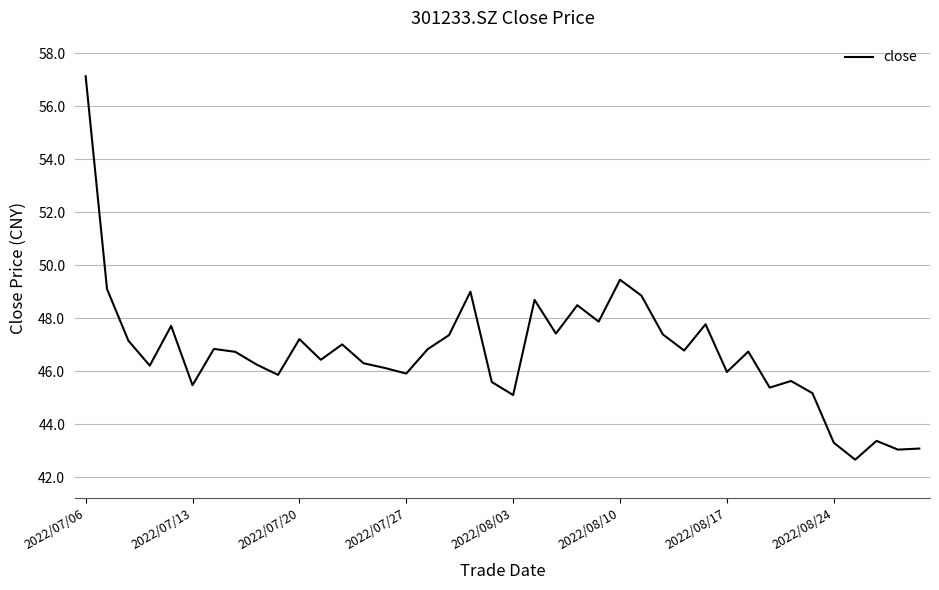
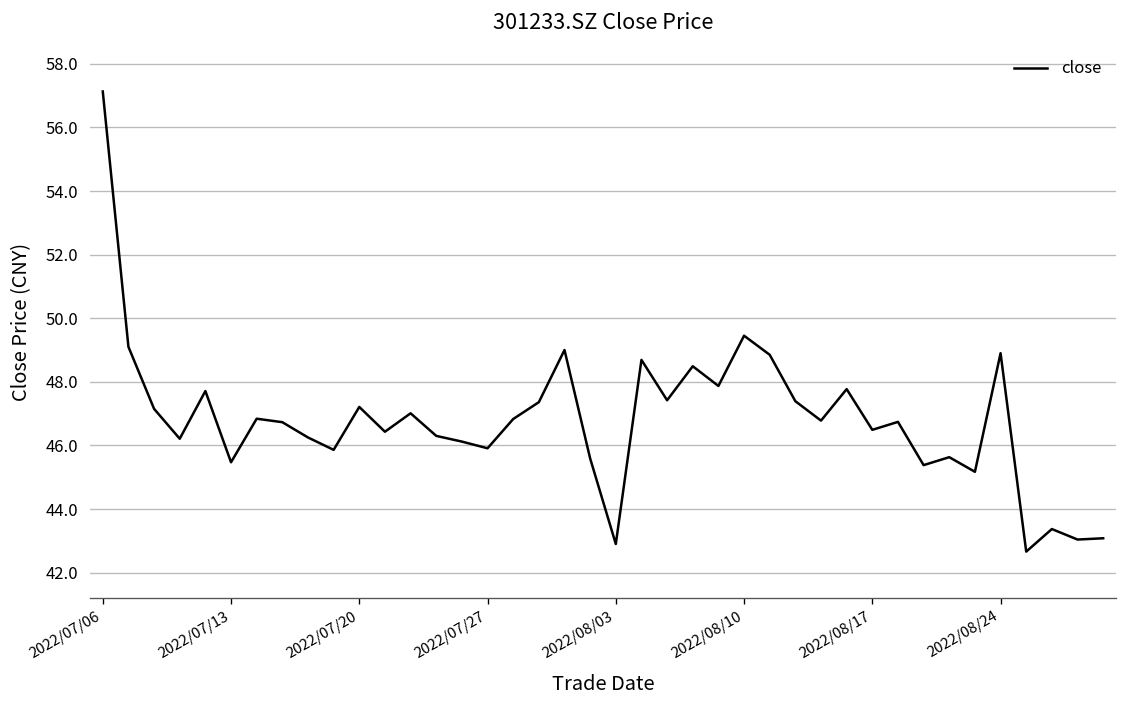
  {
    "2022/07/06": 57.1,
    "2022/07/13": 45.5,
    "2022/07/20": 47.2,
    "2022/07/27": 45.9,
-   "2022/08/03": 45.1,
+   "2022/08/03": 42.9,
    "2022/08/10": 49.5,
-   "2022/08/17": 46.0,
-   "2022/08/24": 43.3
+   "2022/08/17": 46.5,
+   "2022/08/24": 48.9
  }
